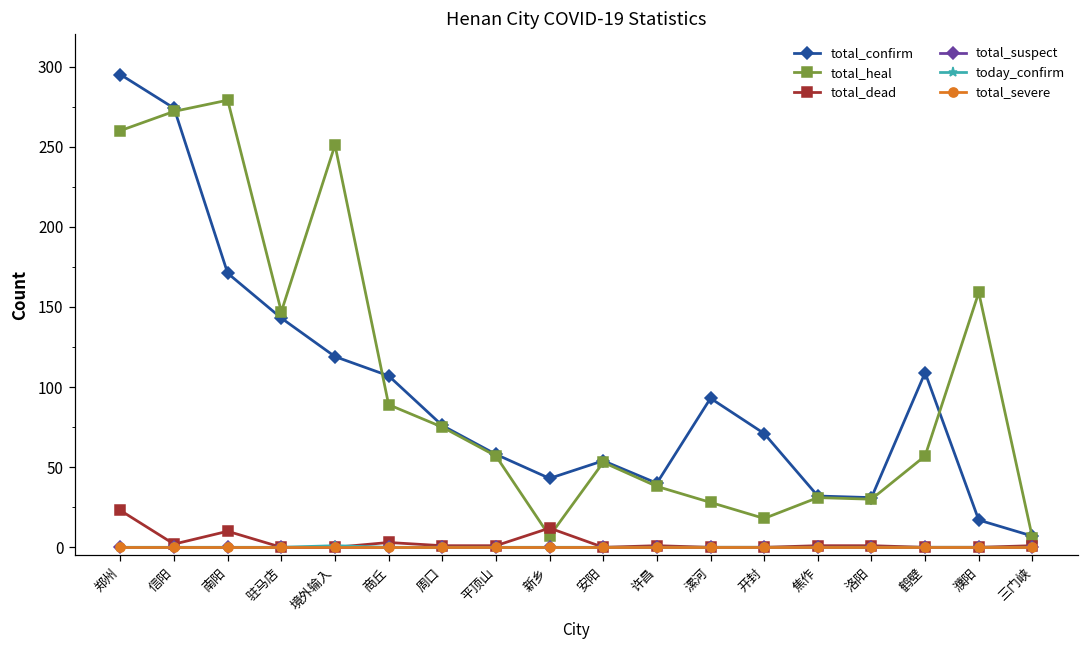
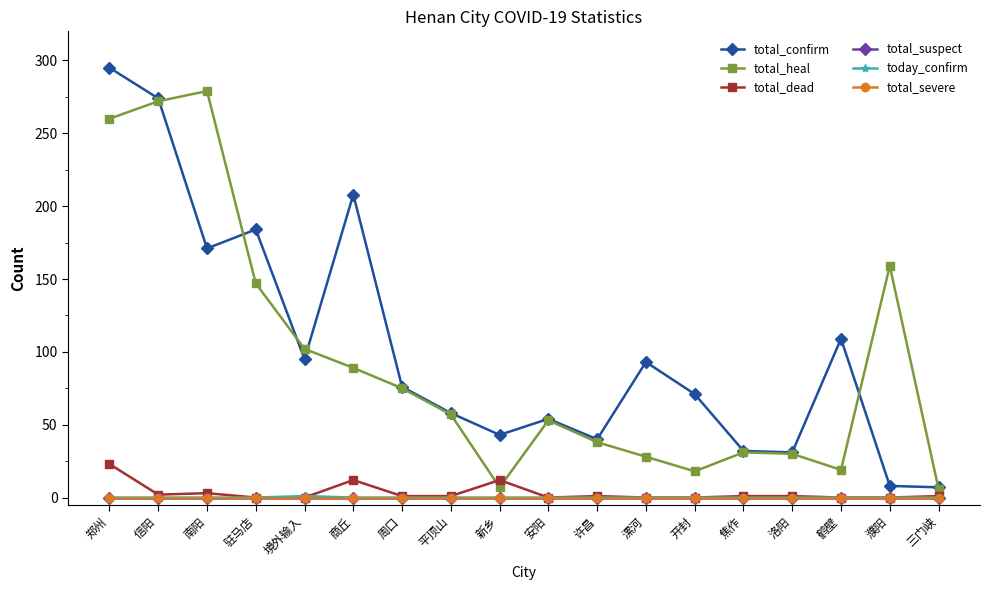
  {
    "total_confirm": {
      "郑州": 295,
      "信阳": 274,
      "南阳": 171,
-     "驻马店": 143,
-     "境外输入": 119,
-     "商丘": 107,
+     "驻马店": 184,
+     "境外输入": 95,
+     "商丘": 208,
      "新乡": 43,
      "许昌": 40,
      "漯河": 93,
      "开封": 71,
      "鹤壁": 109,
-     "濮阳": 17
+     "濮阳": 8
    },
    "total_heal": {
      "郑州": 260,
      "信阳": 272,
      "南阳": 279,
      "驻马店": 147,
-     "境外输入": 251,
+     "境外输入": 102,
      "商丘": 89,
      "新乡": 7,
      "许昌": 38,
      "漯河": 28,
      "开封": 18,
-     "鹤壁": 57,
+     "鹤壁": 19,
      "濮阳": 159
    },
    "total_dead": {
      "郑州": 23,
      "信阳": 2,
-     "南阳": 10,
-     "商丘": 3,
+     "南阳": 3,
+     "商丘": 12,
      "新乡": 12
    }
  }
